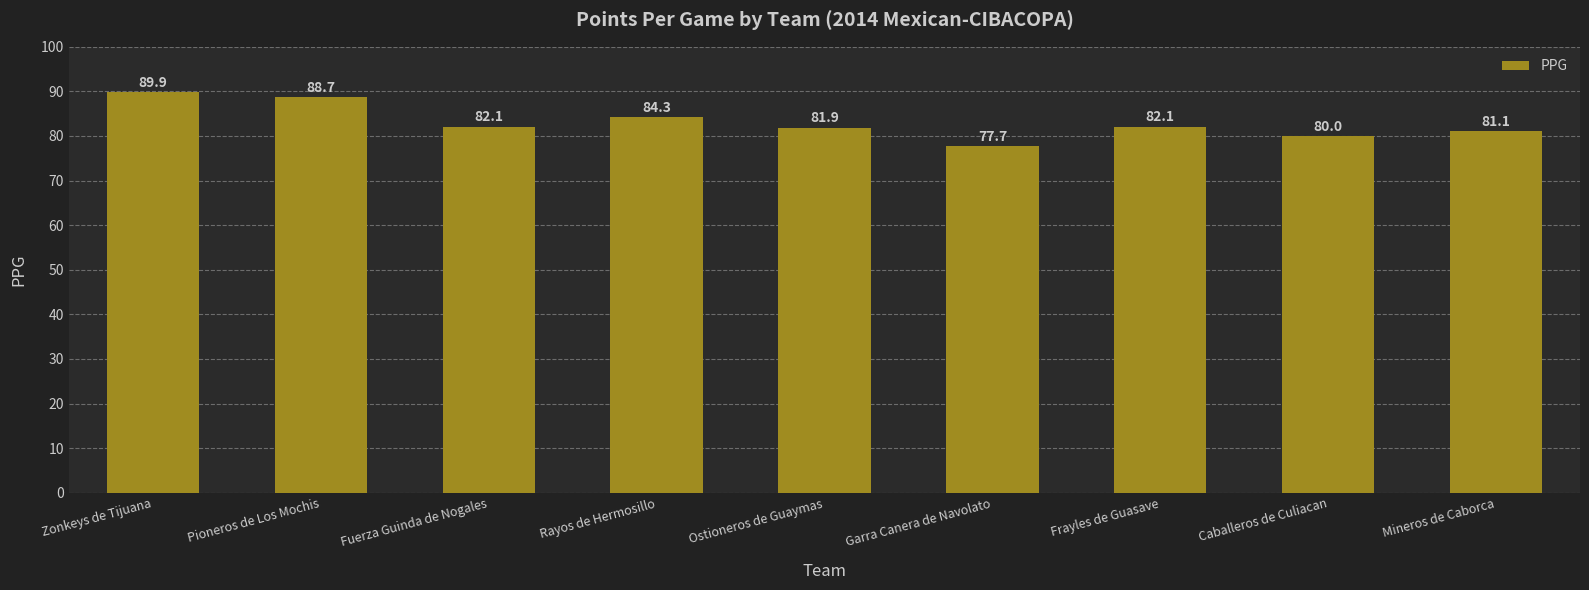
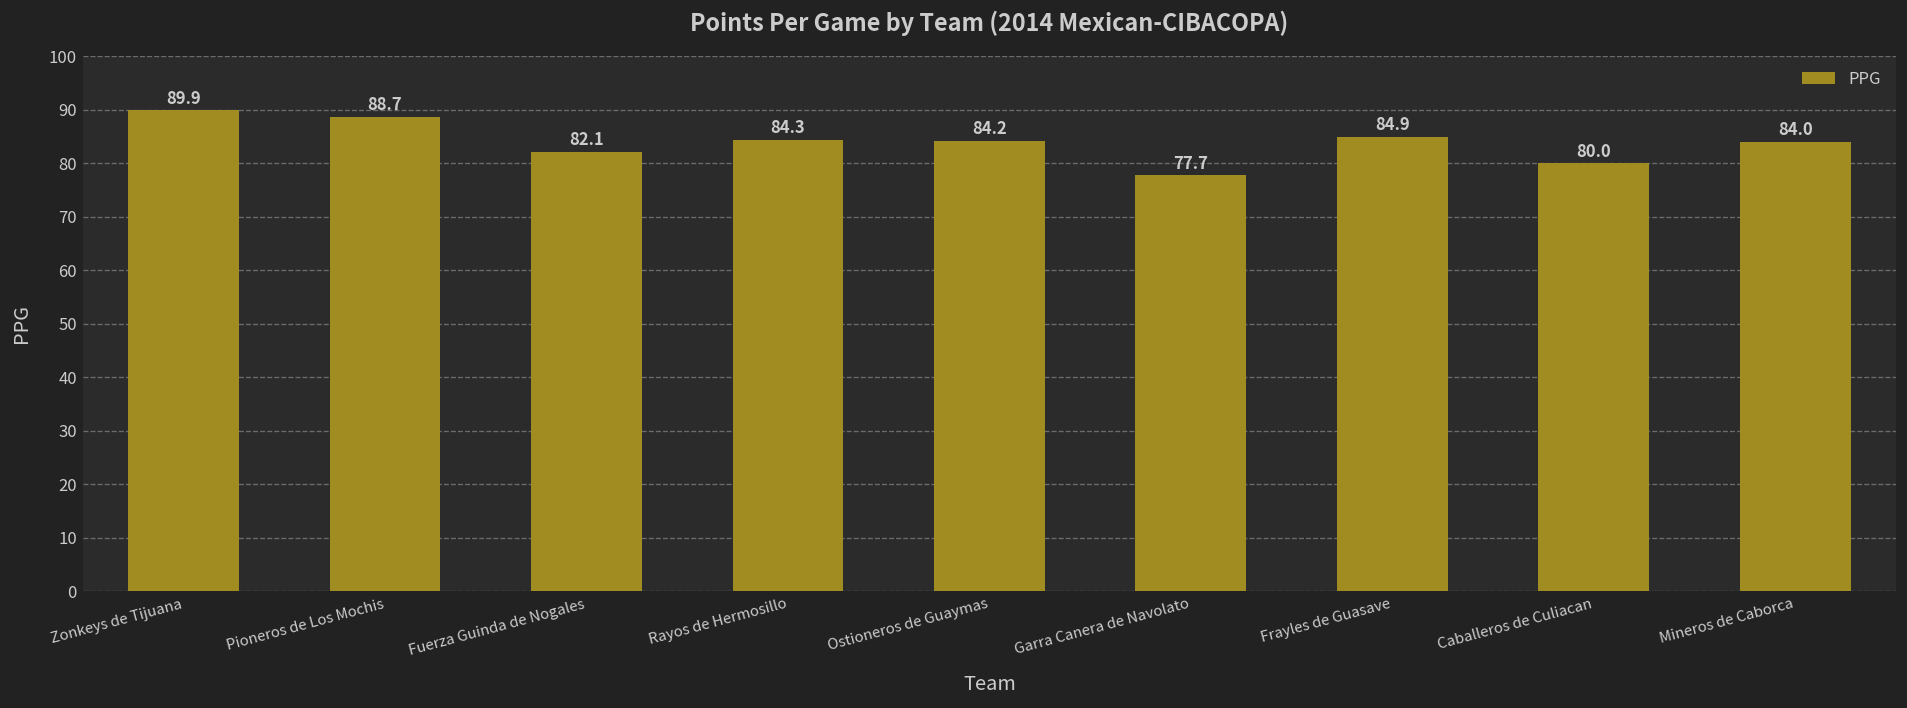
  {
    "Zonkeys de Tijuana": 89.9,
    "Pioneros de Los Mochis": 88.7,
    "Fuerza Guinda de Nogales": 82.1,
    "Rayos de Hermosillo": 84.3,
-   "Ostioneros de Guaymas": 81.9,
+   "Ostioneros de Guaymas": 84.2,
    "Garra Canera de Navolato": 77.7,
-   "Frayles de Guasave": 82.1,
+   "Frayles de Guasave": 84.9,
    "Caballeros de Culiacan": 80.0,
-   "Mineros de Caborca": 81.1
+   "Mineros de Caborca": 84.0
  }
